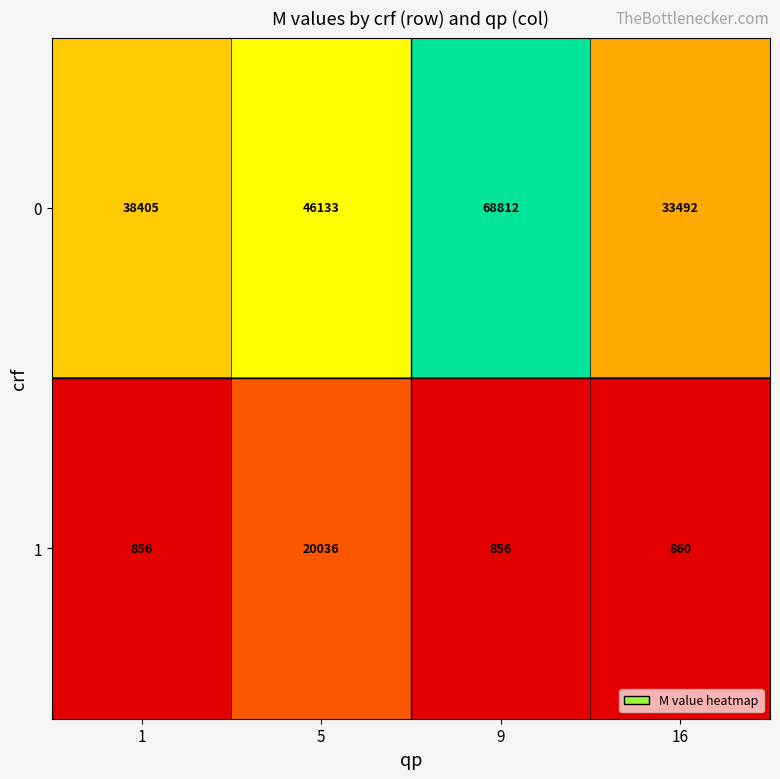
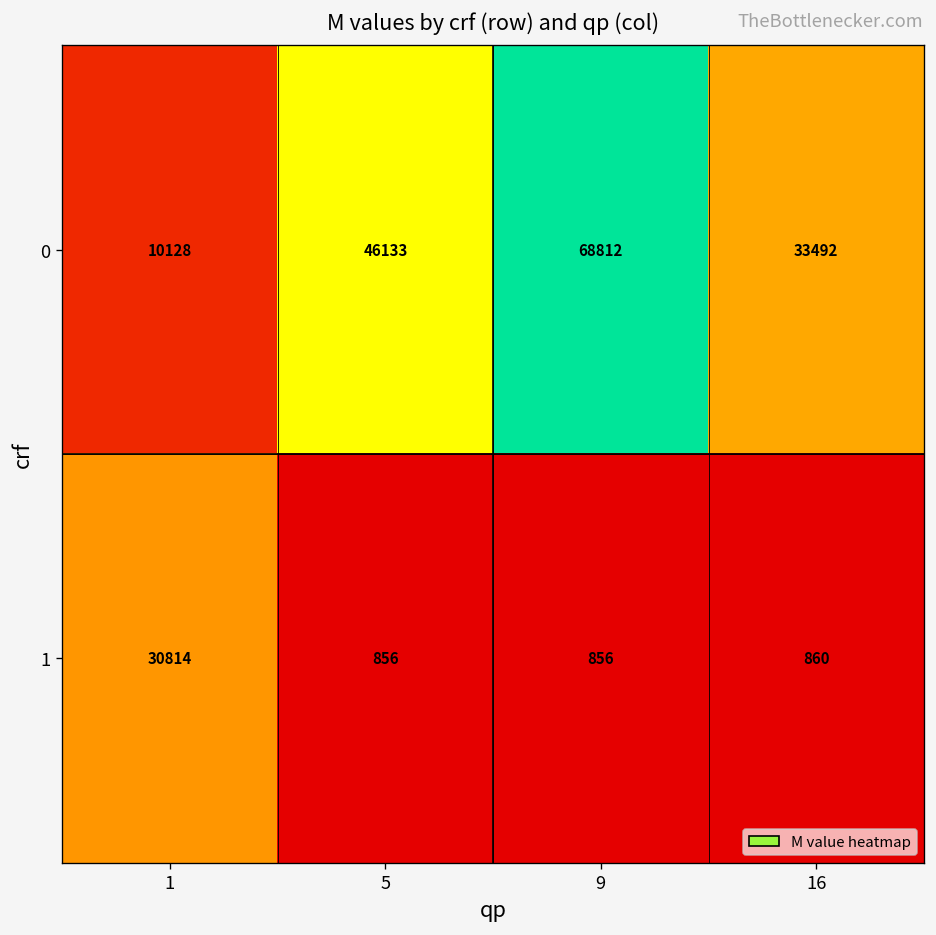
  {
    "0": {
-     "1": 38405,
+     "1": 10128,
      "5": 46133,
      "9": 68812,
      "16": 33492
    },
    "1": {
-     "1": 856,
-     "5": 20036,
+     "1": 30814,
+     "5": 856,
      "9": 856,
      "16": 860
    }
  }
